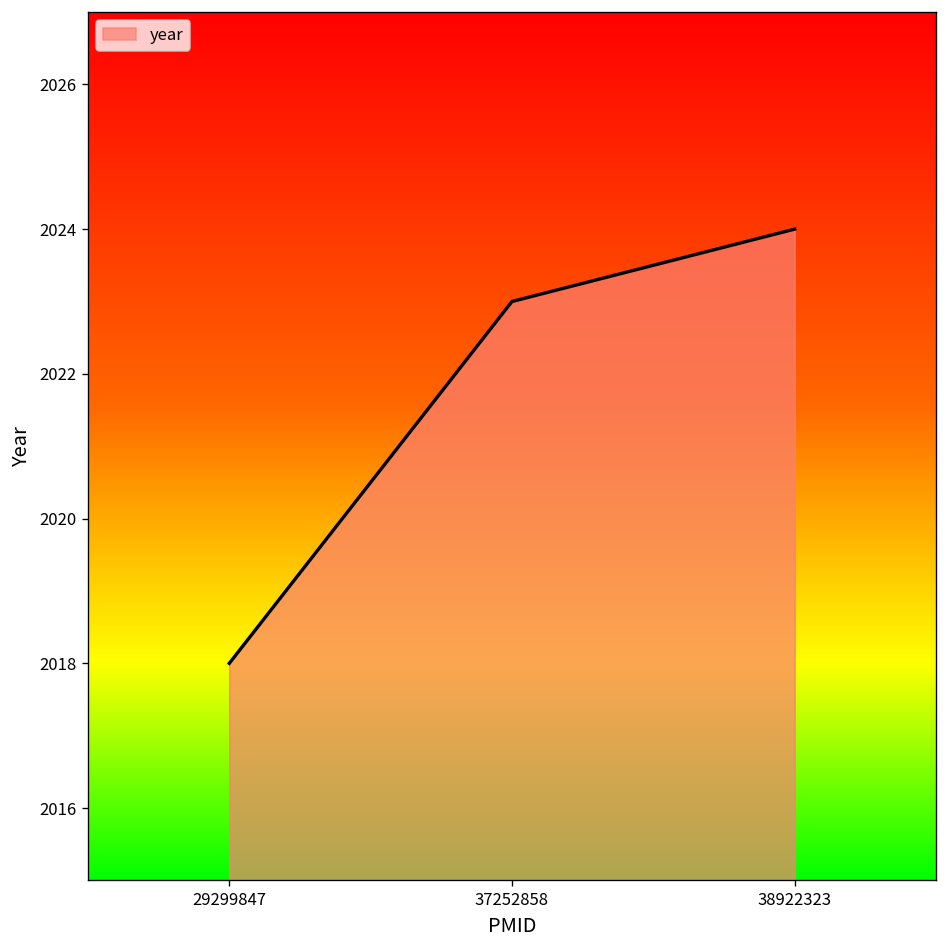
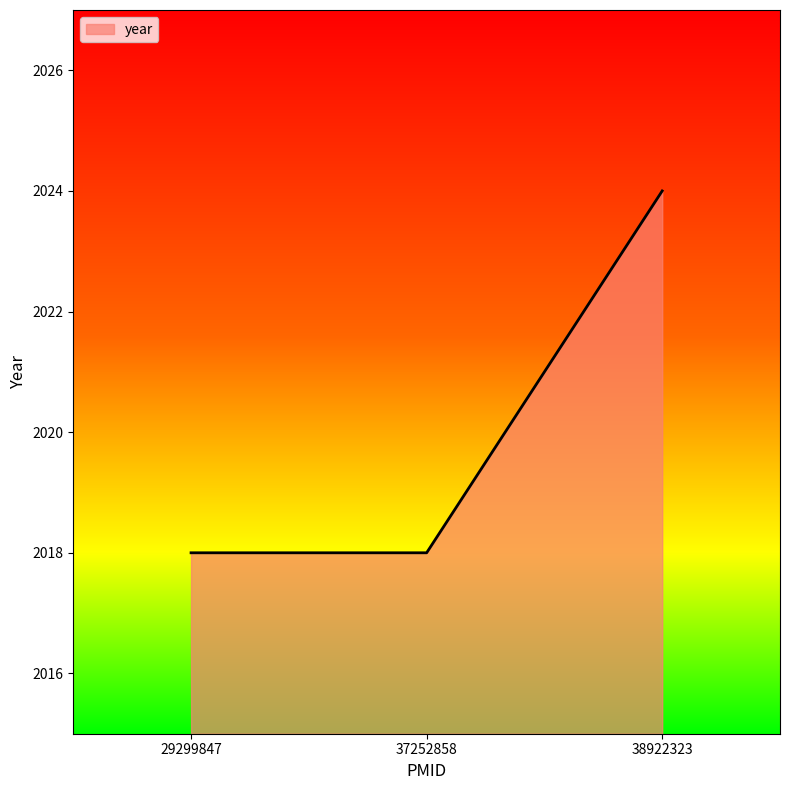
  {
    "29299847": 2018,
-   "37252858": 2023,
+   "37252858": 2018,
    "38922323": 2024
  }
